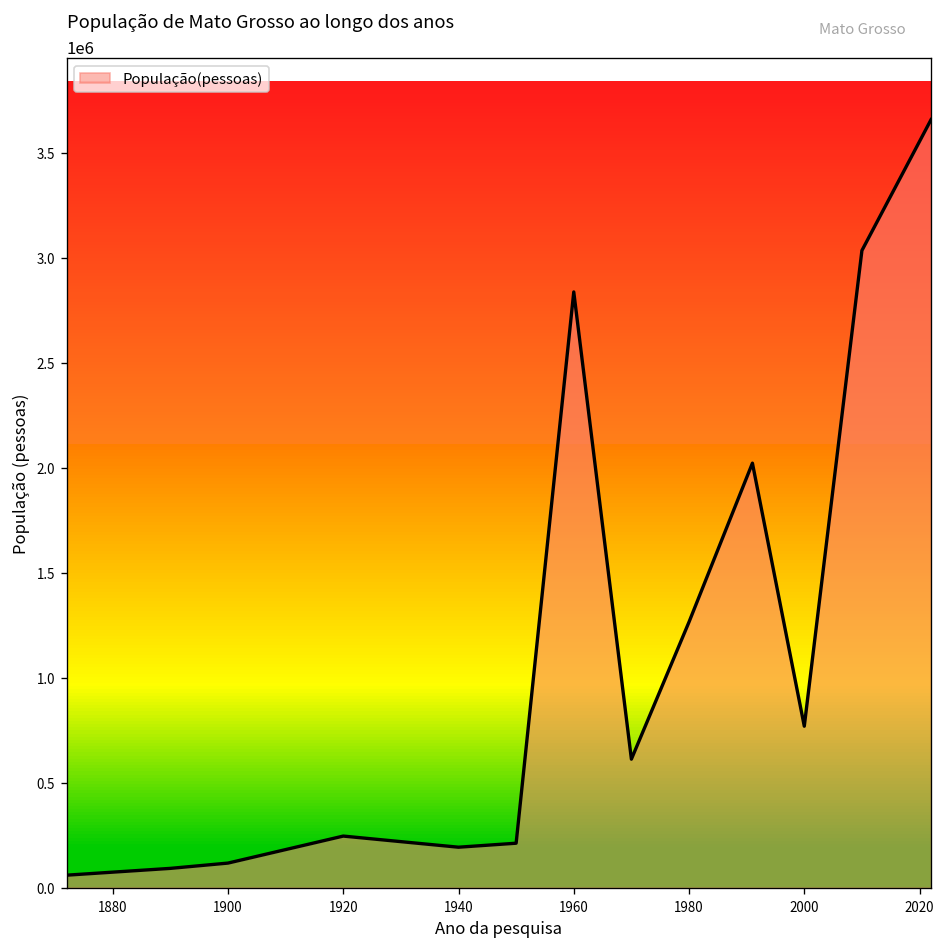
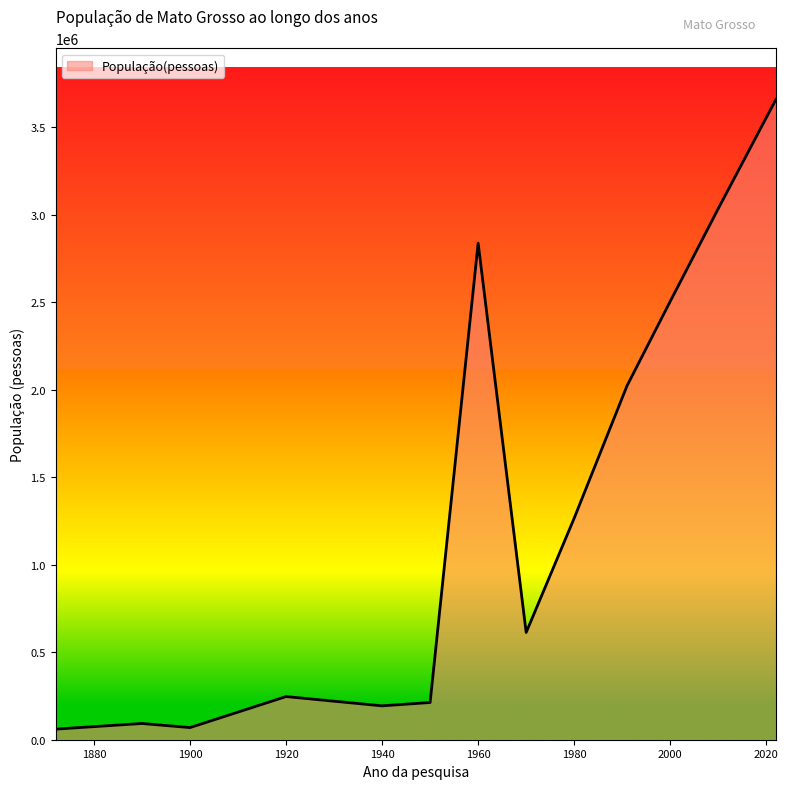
  {
-   "1900": 120000,
+   "1900": 70000,
    "1920": 250000,
    "1940": 190000,
    "1960": 2840000,
    "1980": 1270000,
-   "2000": 770000
+   "2000": 2510000
  }
